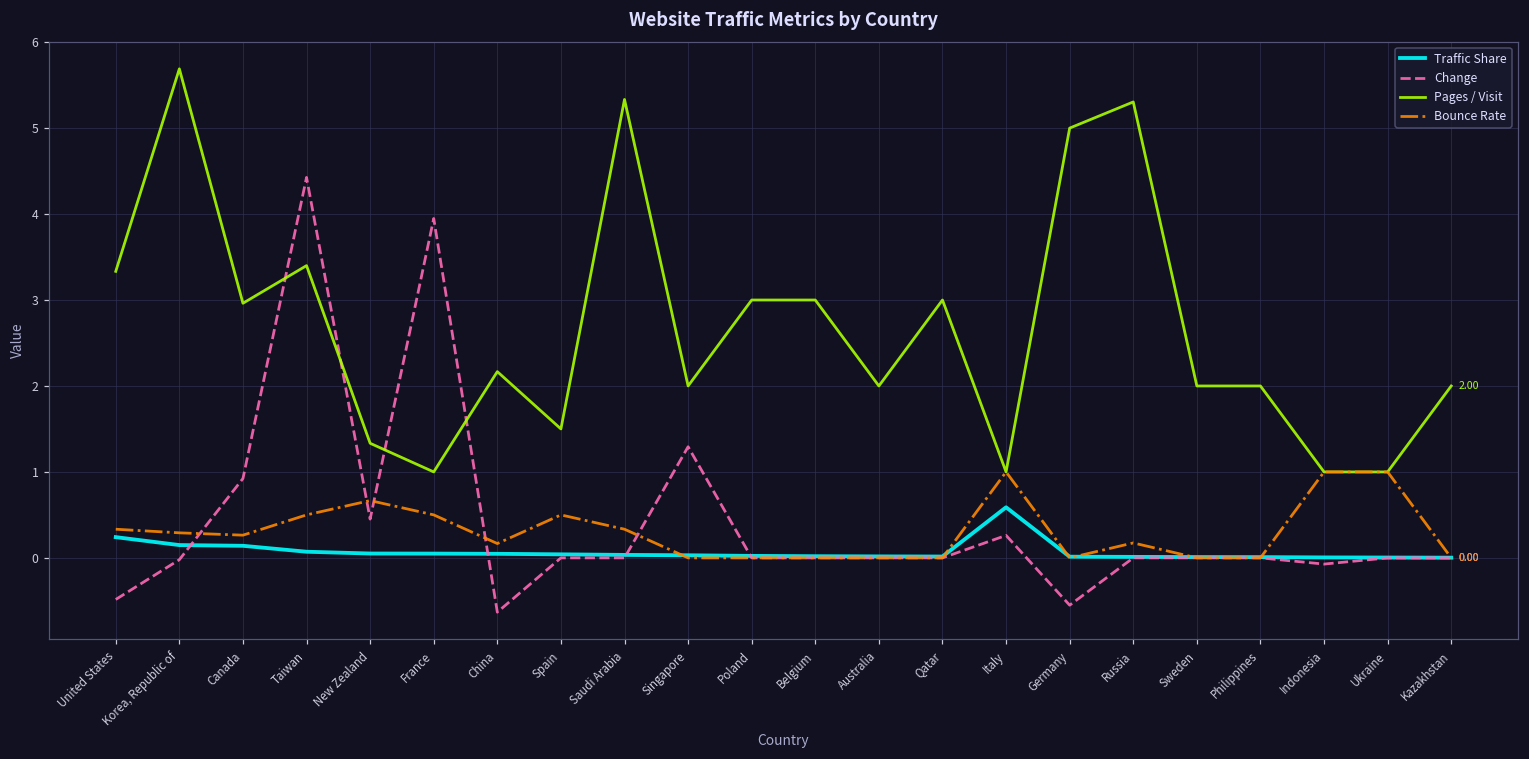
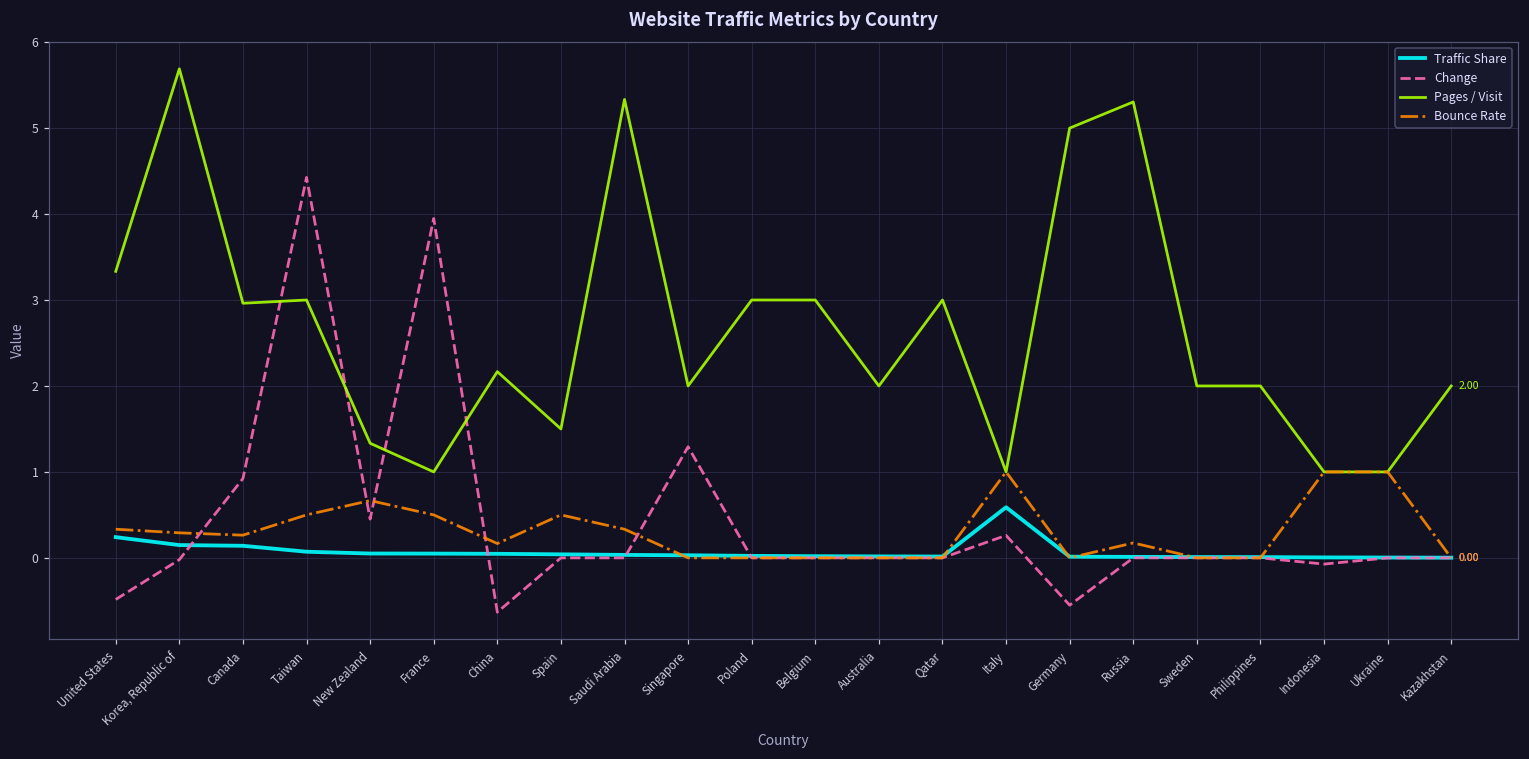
  {
    "Traffic Share": {
      "United States": 0.2,
      "Korea, Republic of": 0.1,
      "Canada": 0.1,
      "Taiwan": 0.1,
      "New Zealand": 0.1,
      "France": 0.0,
      "China": 0.0,
      "Spain": 0.0,
      "Saudi Arabia": 0.0,
      "Italy": 0.6,
      "Indonesia": 0.0
    },
    "Change": {
      "United States": -0.5,
      "Korea, Republic of": 0.0,
      "Canada": 0.9,
      "Taiwan": 4.4,
      "New Zealand": 0.5,
      "France": 3.9,
      "China": -0.6,
      "Spain": 0.0,
      "Saudi Arabia": 0.0,
      "Singapore": 1.3,
      "Italy": 0.3,
      "Germany": -0.6,
      "Indonesia": -0.1
    },
    "Pages / Visit": {
      "United States": 3.3,
      "Korea, Republic of": 5.7,
      "Canada": 3.0,
-     "Taiwan": 3.4,
+     "Taiwan": 3.0,
      "New Zealand": 1.3,
      "France": 1.0,
      "China": 2.2,
      "Spain": 1.5,
      "Saudi Arabia": 5.3,
      "Singapore": 2.0,
      "Poland": 3.0,
      "Belgium": 3.0,
      "Australia": 2.0,
      "Qatar": 3.0,
      "Germany": 5.0,
      "Russia": 5.3,
      "Sweden": 2.0,
      "Philippines": 2.0
    },
    "Bounce Rate": {
      "United States": 0.3,
      "Korea, Republic of": 0.3,
      "Canada": 0.3,
      "Taiwan": 0.5,
      "New Zealand": 0.7,
      "France": 0.5,
      "China": 0.2,
      "Spain": 0.5,
      "Saudi Arabia": 0.3,
      "Russia": 0.2
    }
  }
